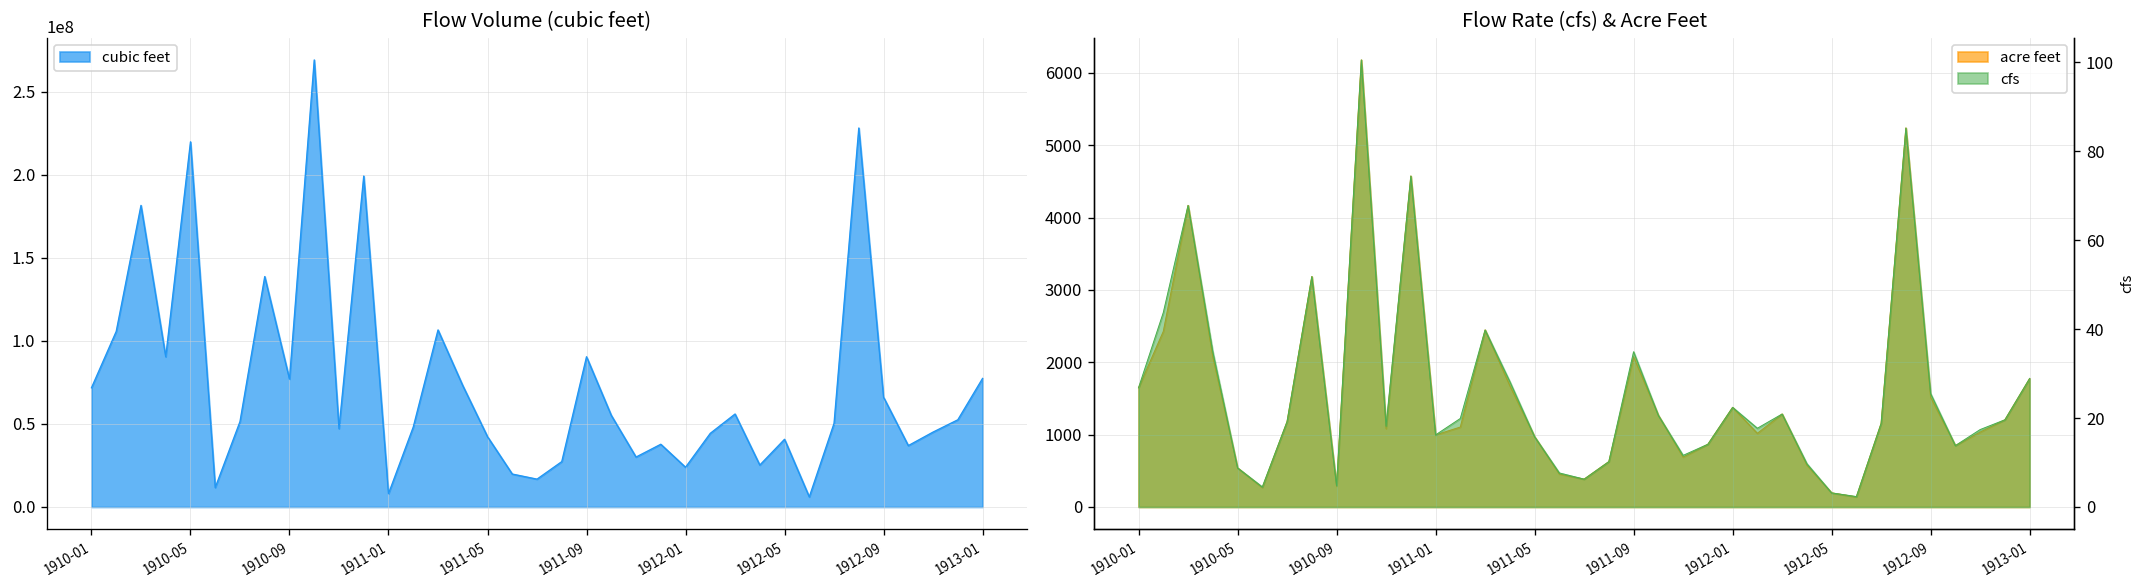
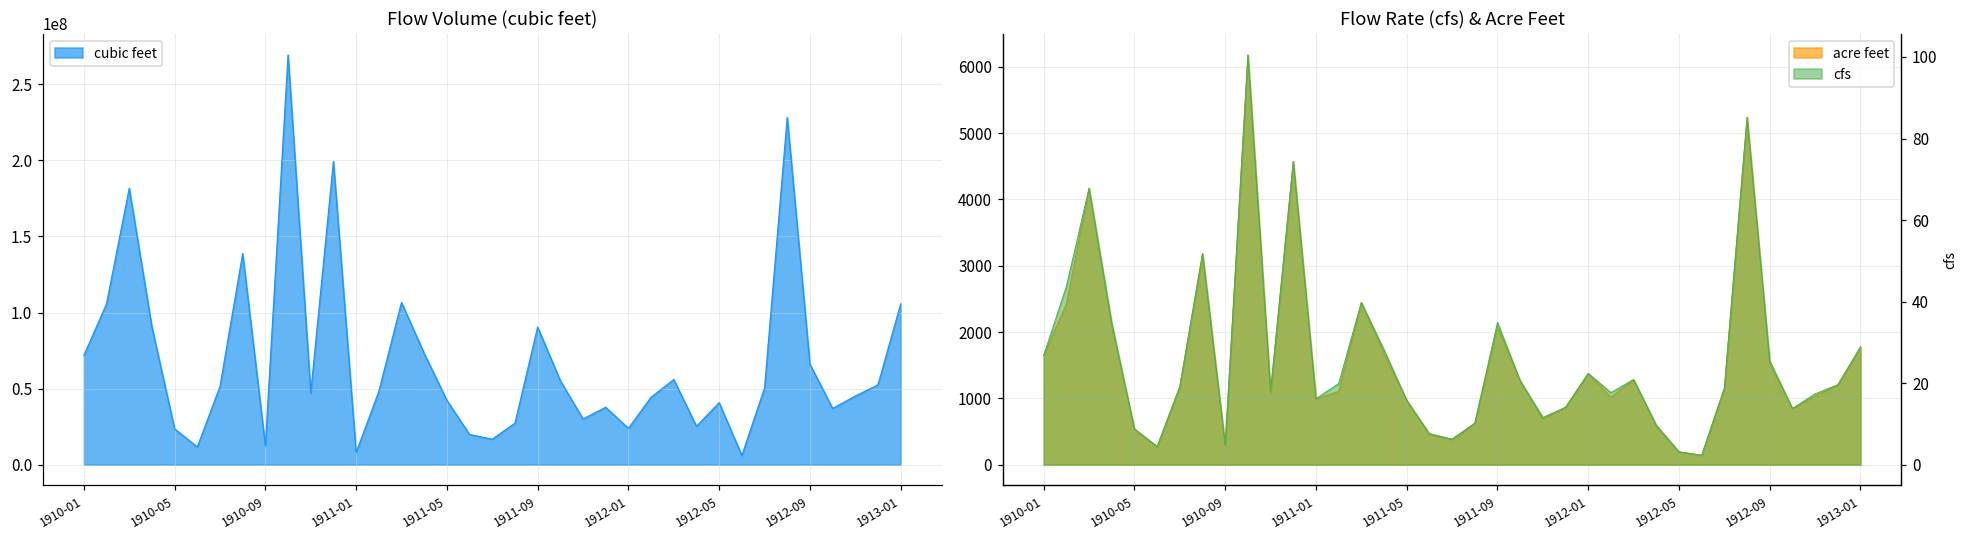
  {
    "Flow Volume (cubic feet)": {
      "1910-01": 72000000,
-     "1910-05": 220000000,
-     "1910-09": 77000000,
+     "1910-05": 24000000,
+     "1910-09": 12000000,
      "1911-01": 8000000,
      "1911-05": 42000000,
      "1911-09": 90000000,
      "1912-01": 24000000,
      "1912-05": 41000000,
      "1912-09": 66000000,
-     "1913-01": 77000000
+     "1913-01": 106000000
    }
  }
